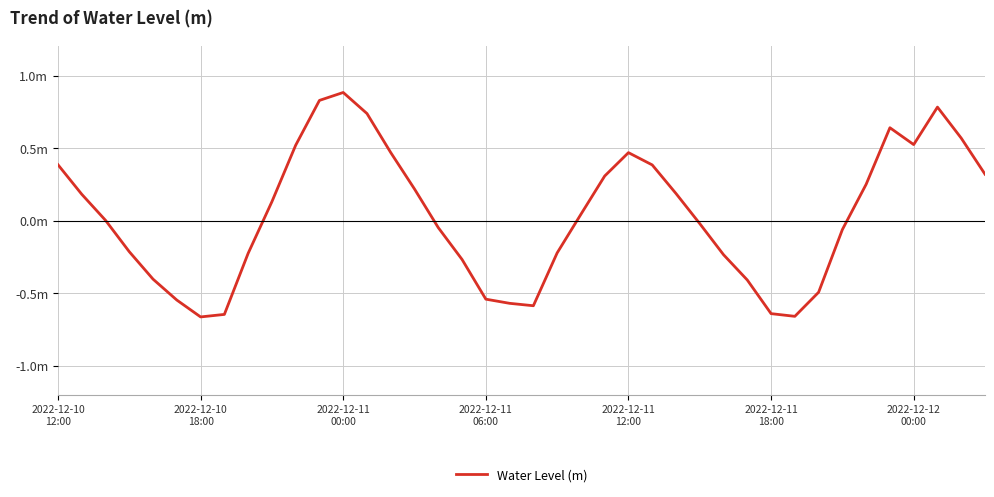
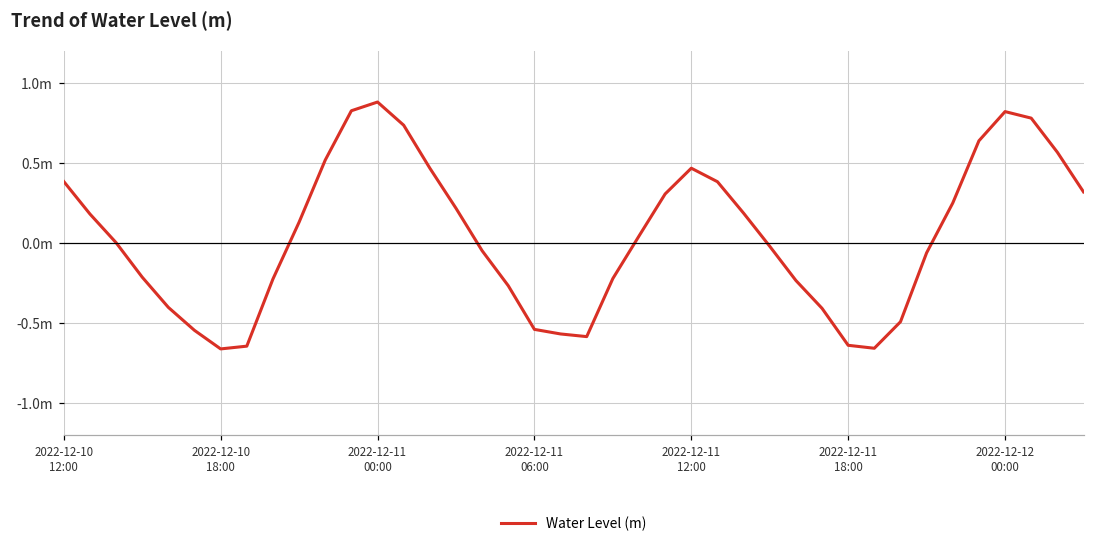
  {
    "2022-12-10 12:00": "0.39m",
    "2022-12-10 18:00": "-0.66m",
    "2022-12-11 00:00": "0.88m",
    "2022-12-11 06:00": "-0.54m",
    "2022-12-11 12:00": "0.47m",
    "2022-12-11 18:00": "-0.64m",
-   "2022-12-12 00:00": "0.52m"
+   "2022-12-12 00:00": "0.82m"
  }
